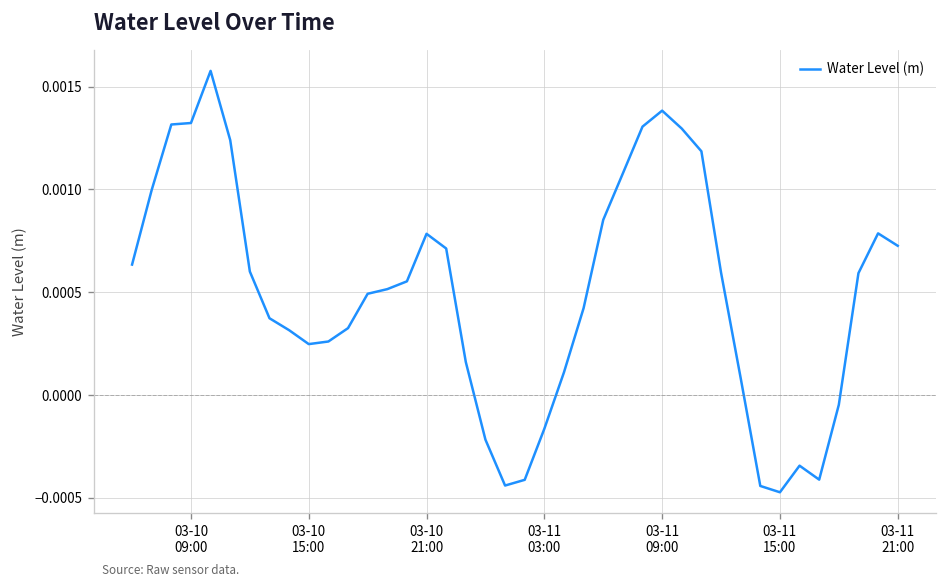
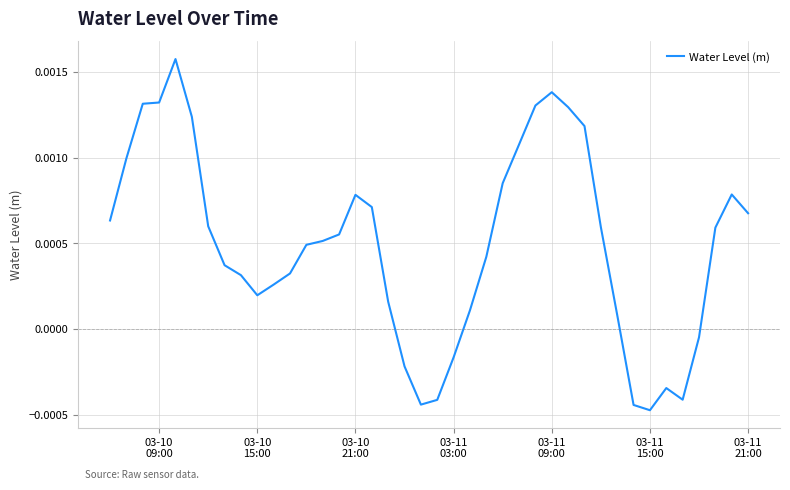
  {
    "03-10 09:00": 0.00132,
-   "03-10 15:00": 0.00025,
+   "03-10 15:00": 0.00020,
    "03-10 21:00": 0.00078,
    "03-11 03:00": -0.00016,
    "03-11 09:00": 0.00138,
    "03-11 15:00": -0.00047,
-   "03-11 21:00": 0.00073
+   "03-11 21:00": 0.00068
  }
